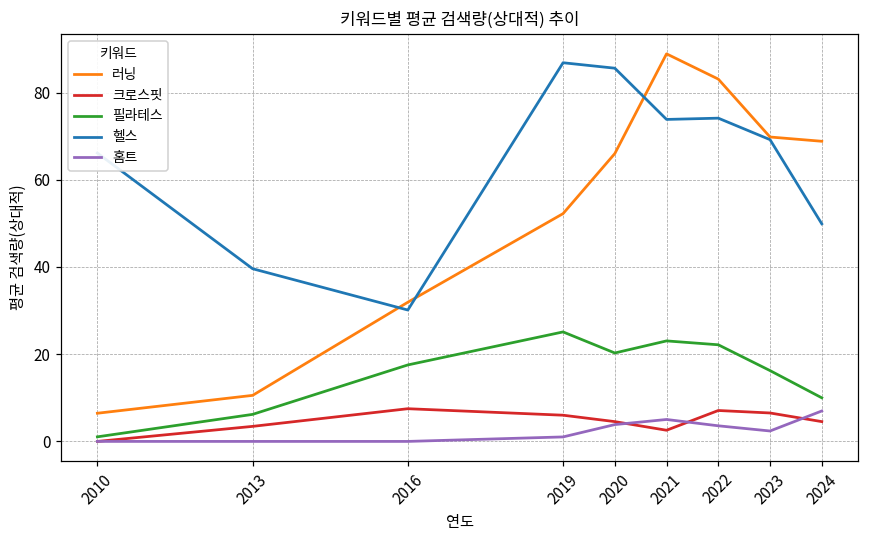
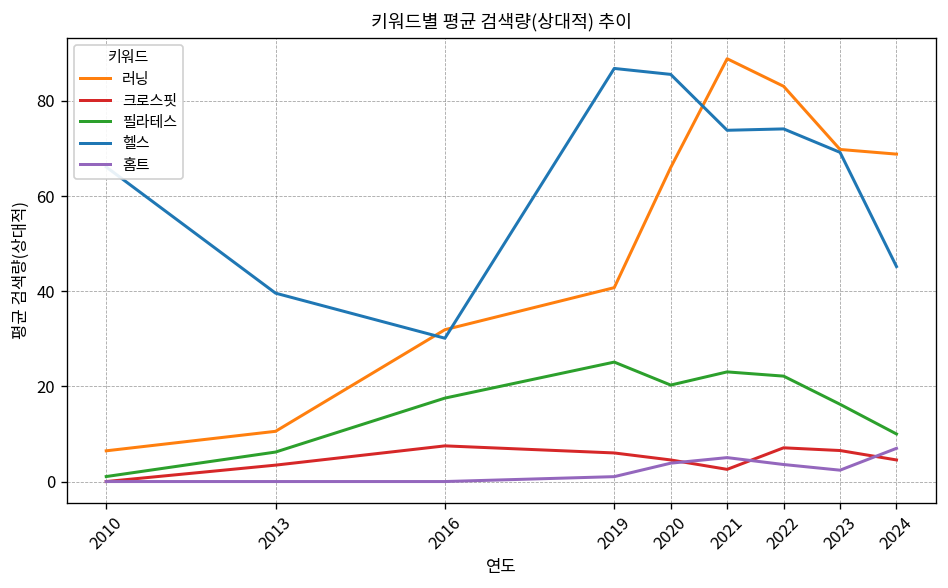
  {
    "러닝": {
      "2010": 6,
      "2013": 11,
      "2016": 32,
-     "2019": 52,
+     "2019": 41,
      "2020": 66,
      "2021": 89,
      "2022": 83,
      "2024": 69
    },
    "크로스핏": {
      "2013": 3,
      "2016": 8,
      "2019": 6,
      "2020": 5,
      "2021": 3,
      "2022": 7,
      "2023": 7,
      "2024": 5
    },
    "필라테스": {
      "2010": 1,
      "2013": 6,
      "2016": 18,
      "2019": 25,
      "2020": 20,
      "2021": 23,
      "2022": 22,
      "2023": 16,
      "2024": 10
    },
    "헬스": {
      "2013": 40,
      "2016": 30,
      "2019": 87,
      "2020": 86,
      "2021": 74,
      "2022": 74,
-     "2024": 50
+     "2024": 45
    },
    "홈트": {
      "2013": 0,
      "2016": 0,
      "2019": 1,
      "2020": 4,
      "2021": 5,
      "2022": 4,
      "2023": 2,
      "2024": 7
    }
  }
